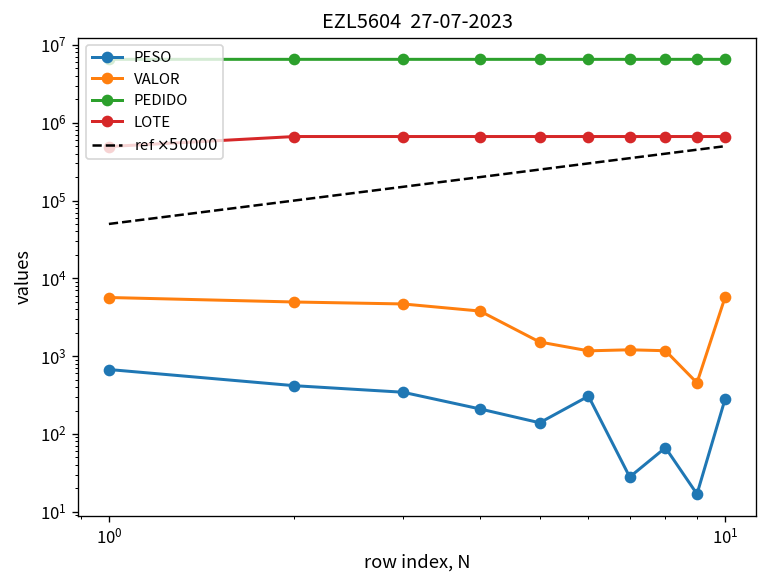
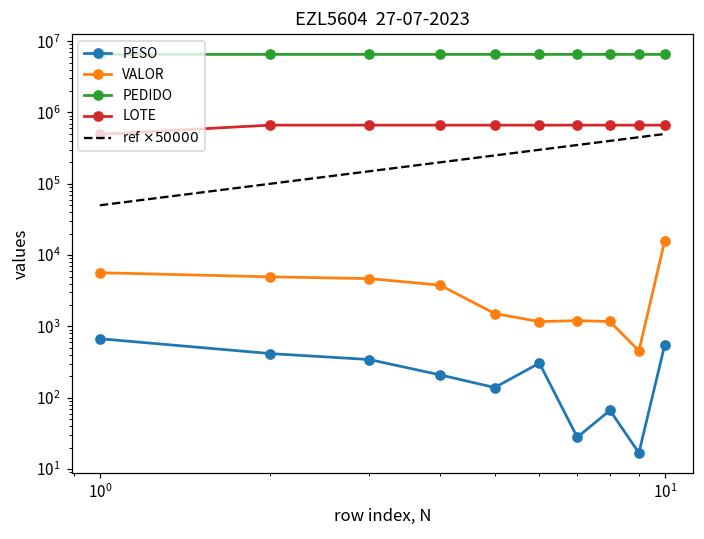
  {
    "PESO": {
      "10^0": 700,
-     "10^1": 300
+     "10^1": 600
    },
    "VALOR": {
      "10^0": 6000,
-     "10^1": 6000
+     "10^1": 16000
    },
    "PEDIDO": {
      "10^1": 7000000
    },
    "LOTE": {
      "10^1": 700000
    }
  }
